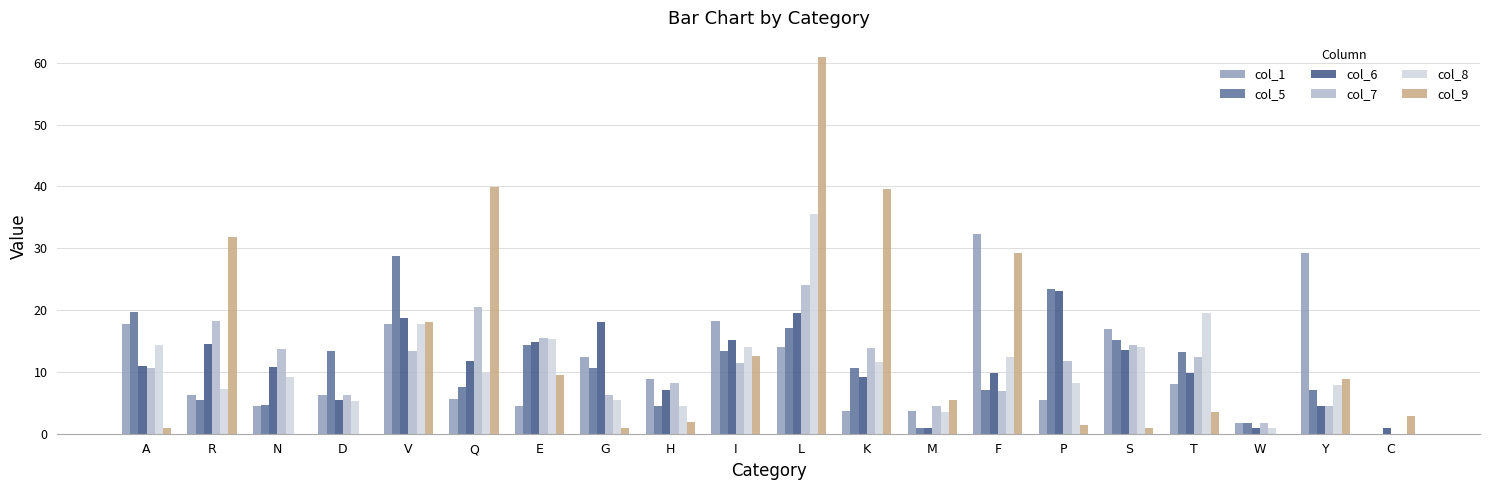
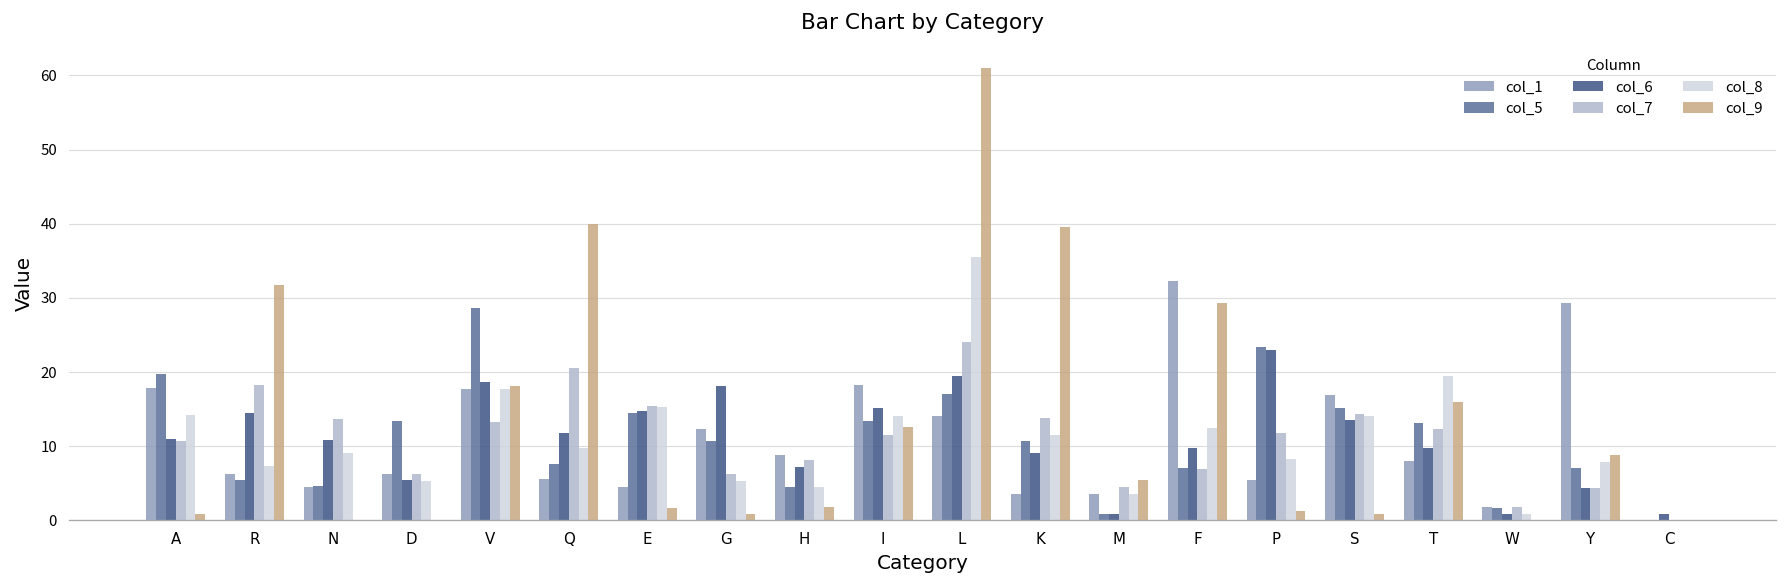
  {
    "col_9": {
      "A": 1,
      "R": 32,
      "N": 0,
      "D": 0,
      "V": 18,
      "Q": 40,
-     "E": 9,
+     "E": 2,
      "G": 1,
      "H": 2,
      "I": 13,
      "L": 61,
      "K": 40,
      "M": 6,
      "F": 29,
      "P": 1,
      "S": 1,
-     "T": 4,
+     "T": 16,
      "W": 0,
      "Y": 9,
-     "C": 3
+     "C": 0
    }
  }
